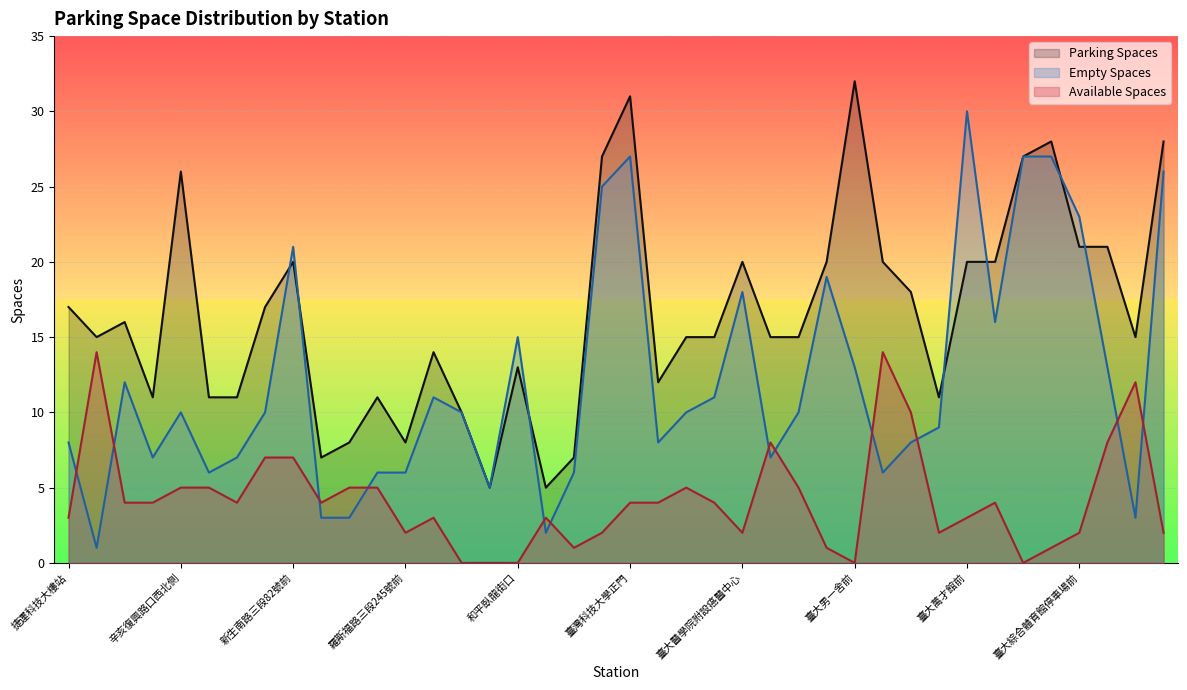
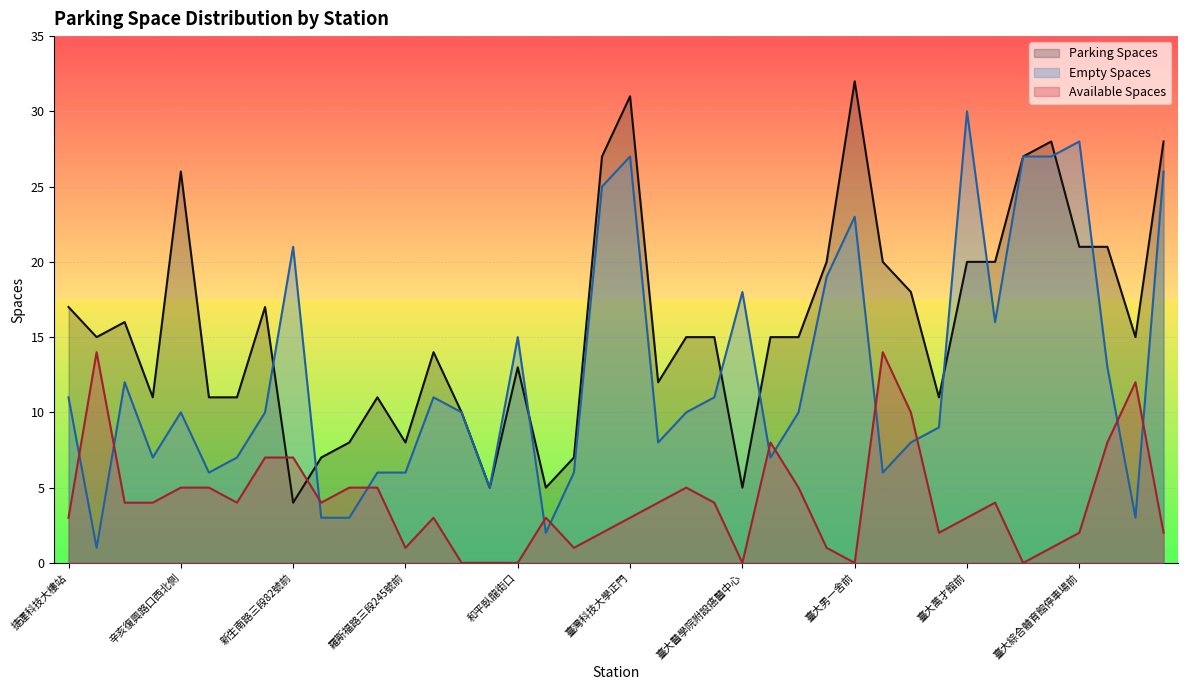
  {
    "Parking Spaces": {
      "捷運科技大樓站": 17,
      "辛亥復興路口西北側": 26,
-     "新生南路三段82號前": 20,
+     "新生南路三段82號前": 4,
      "羅斯福路三段245號前": 8,
      "和平臥龍街口": 13,
      "臺灣科技大學正門": 31,
-     "臺大醫學院附設癌醫中心": 20,
+     "臺大醫學院附設癌醫中心": 5,
      "臺大男一舍前": 32,
      "臺大萬才館前": 20,
      "臺大綜合體育館停車場前": 21
    },
    "Empty Spaces": {
-     "捷運科技大樓站": 8,
+     "捷運科技大樓站": 11,
      "辛亥復興路口西北側": 10,
      "新生南路三段82號前": 21,
      "羅斯福路三段245號前": 6,
      "和平臥龍街口": 15,
      "臺灣科技大學正門": 27,
      "臺大醫學院附設癌醫中心": 18,
-     "臺大男一舍前": 13,
+     "臺大男一舍前": 23,
      "臺大萬才館前": 30,
-     "臺大綜合體育館停車場前": 23
+     "臺大綜合體育館停車場前": 28
    },
    "Available Spaces": {
      "捷運科技大樓站": 3,
      "辛亥復興路口西北側": 5,
      "新生南路三段82號前": 7,
-     "羅斯福路三段245號前": 2,
+     "羅斯福路三段245號前": 1,
      "和平臥龍街口": 0,
-     "臺灣科技大學正門": 4,
-     "臺大醫學院附設癌醫中心": 2,
+     "臺灣科技大學正門": 3,
+     "臺大醫學院附設癌醫中心": 0,
      "臺大男一舍前": 0,
      "臺大萬才館前": 3,
      "臺大綜合體育館停車場前": 2
    }
  }
